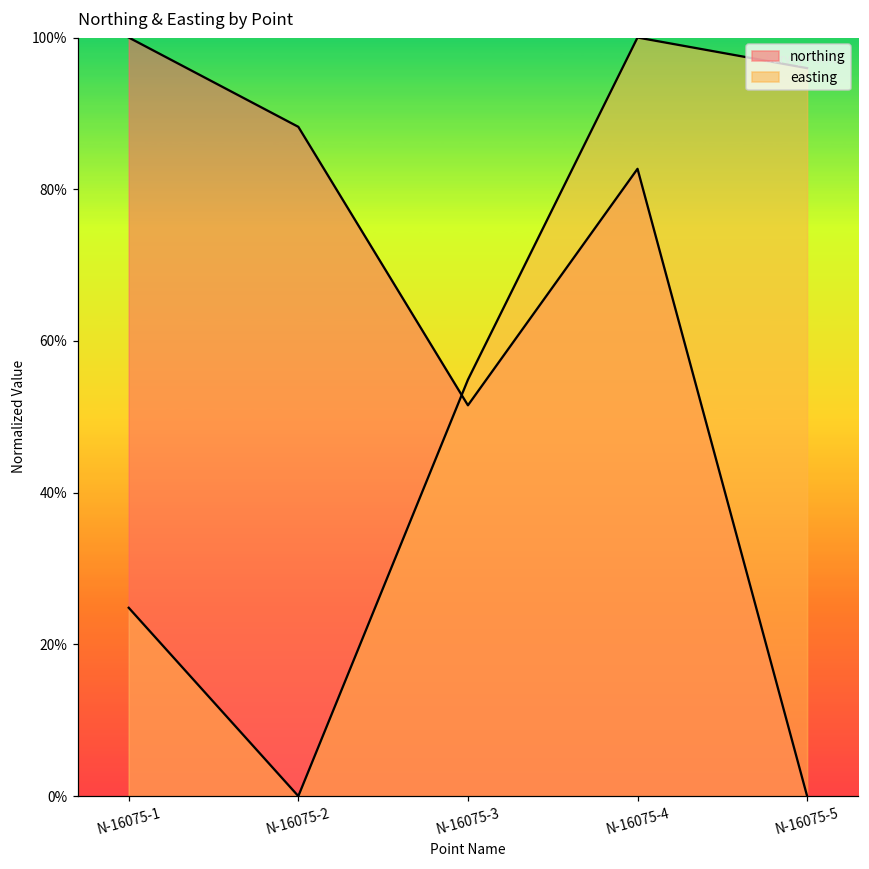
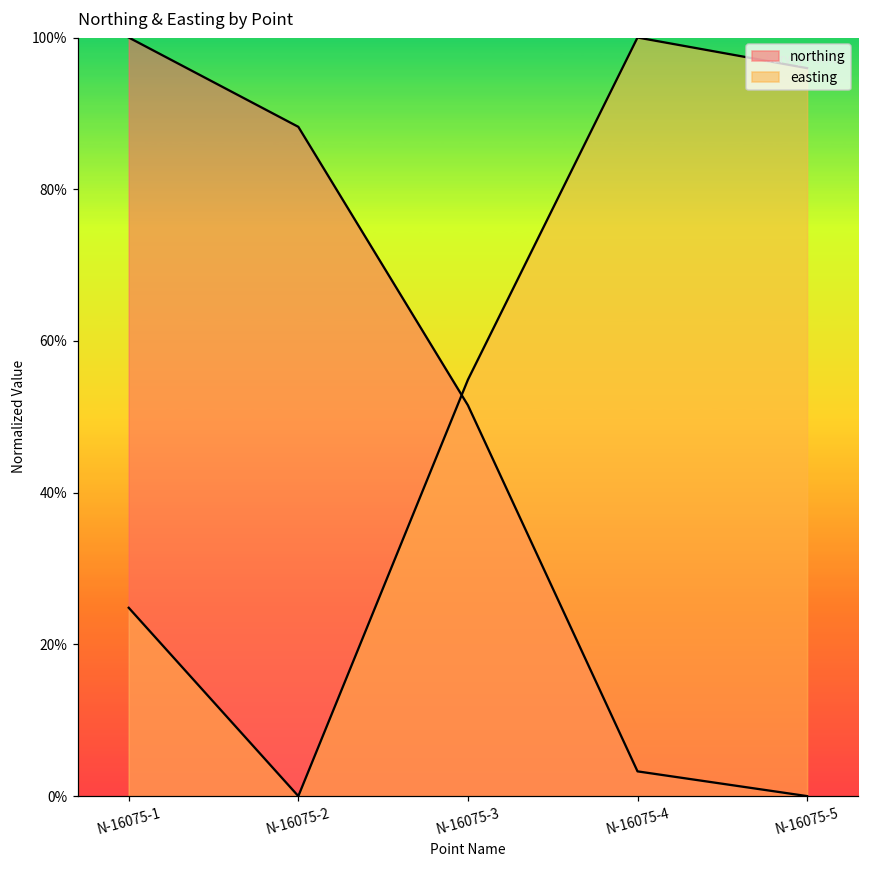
  {
    "northing": {
      "N-16075-1": "100%",
      "N-16075-2": "88%",
      "N-16075-3": "52%",
-     "N-16075-4": "83%",
+     "N-16075-4": "3%",
      "N-16075-5": "0%"
    },
    "easting": {
      "N-16075-1": "25%",
      "N-16075-2": "0%",
      "N-16075-3": "55%",
      "N-16075-4": "100%"
    }
  }
